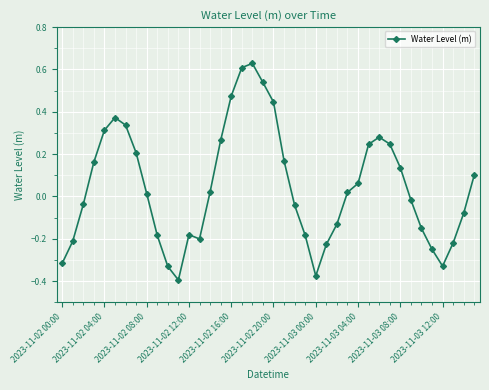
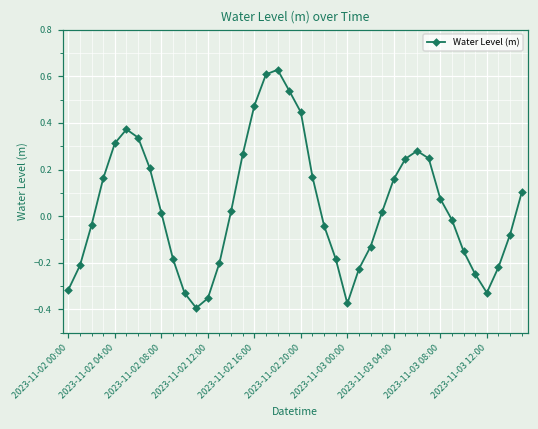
  {
    "2023-11-02 00:00": -0.32,
    "2023-11-02 04:00": 0.31,
    "2023-11-02 08:00": 0.01,
-   "2023-11-02 12:00": -0.18,
+   "2023-11-02 12:00": -0.35,
    "2023-11-02 16:00": 0.47,
    "2023-11-02 20:00": 0.45,
    "2023-11-03 00:00": -0.38,
-   "2023-11-03 04:00": 0.06,
-   "2023-11-03 08:00": 0.14,
+   "2023-11-03 04:00": 0.16,
+   "2023-11-03 08:00": 0.07,
    "2023-11-03 12:00": -0.33
  }
